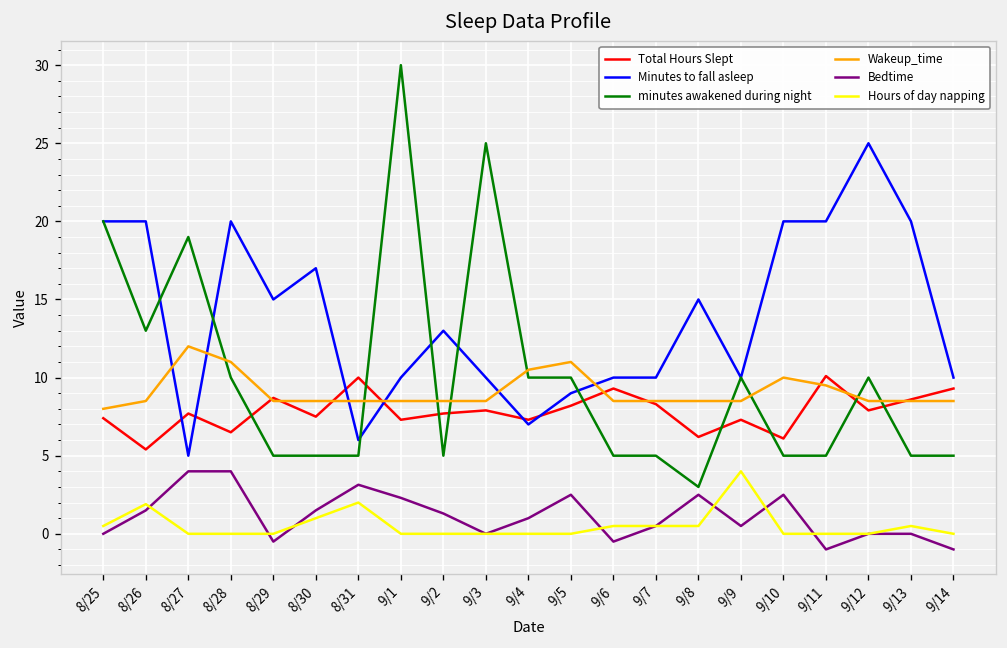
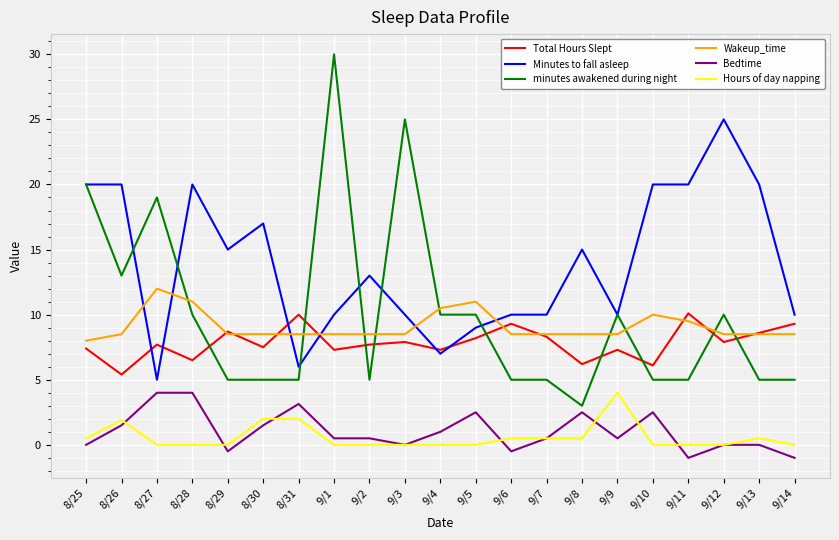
  {
    "Total Hours Slept": {
      "8/25": 7.4,
      "8/26": 5.4,
      "8/27": 7.7,
      "8/28": 6.5,
      "8/29": 8.7,
      "8/30": 7.5,
      "8/31": 10.0,
      "9/1": 7.3,
      "9/2": 7.7,
      "9/3": 7.9,
      "9/4": 7.3,
      "9/5": 8.2,
      "9/6": 9.3,
      "9/7": 8.3,
      "9/8": 6.2,
      "9/9": 7.3,
      "9/10": 6.1,
      "9/11": 10.1,
      "9/12": 7.9,
      "9/14": 9.3
    },
    "Minutes to fall asleep": {
      "8/26": 20.0,
      "8/27": 5.0,
      "8/28": 20.0,
      "8/29": 15.0,
      "8/30": 17.0,
      "8/31": 6.0,
      "9/1": 10.0,
      "9/2": 13.0,
      "9/3": 10.0,
      "9/4": 7.0,
      "9/5": 9.0,
      "9/6": 10.0,
      "9/7": 10.0,
      "9/8": 15.0,
      "9/10": 20.0,
      "9/11": 20.0,
      "9/12": 25.0,
      "9/13": 20.0,
      "9/14": 10.0
    },
    "minutes awakened during night": {
      "8/26": 13.0,
      "8/27": 19.0,
      "8/28": 10.0,
      "8/29": 5.0,
      "8/30": 5.0,
      "8/31": 5.0,
      "9/1": 30.0,
      "9/2": 5.0,
      "9/3": 25.0,
      "9/4": 10.0,
      "9/5": 10.0,
      "9/6": 5.0,
      "9/7": 5.0,
      "9/8": 3.0,
      "9/10": 5.0,
      "9/11": 5.0,
      "9/12": 10.0,
      "9/13": 5.0,
      "9/14": 5.0
    },
    "Wakeup_time": {
      "8/25": 8.0,
      "8/26": 8.5,
      "8/27": 12.0,
      "8/28": 11.0,
      "8/29": 8.5,
      "8/30": 8.5,
      "8/31": 8.5,
      "9/1": 8.5,
      "9/2": 8.5,
      "9/3": 8.5,
      "9/4": 10.5,
      "9/5": 11.0,
      "9/6": 8.5,
      "9/7": 8.5,
      "9/8": 8.5,
      "9/9": 8.5,
      "9/10": 10.0,
      "9/11": 9.5,
      "9/12": 8.5,
      "9/14": 8.5
    },
    "Bedtime": {
      "8/25": 0.0,
      "8/26": 1.5,
      "8/27": 4.0,
      "8/28": 4.0,
      "8/29": -0.5,
      "8/30": 1.5,
      "8/31": 3.1,
-     "9/1": 2.3,
-     "9/2": 1.3,
+     "9/1": 0.5,
+     "9/2": 0.5,
      "9/4": 1.0,
      "9/5": 2.5,
      "9/6": -0.5,
      "9/8": 2.5,
      "9/9": 0.5,
      "9/10": 2.5,
      "9/11": -1.0,
      "9/13": 0.0,
      "9/14": -1.0
    },
    "Hours of day napping": {
      "8/25": 0.5,
      "8/26": 2,
      "8/27": 0,
      "8/28": 0,
      "8/29": 0,
-     "8/30": 1,
+     "8/30": 2,
      "8/31": 2,
      "9/1": 0,
      "9/2": 0,
      "9/4": 0,
      "9/5": 0,
      "9/6": 0.5,
      "9/8": 0.5,
      "9/9": 4,
      "9/10": 0,
      "9/11": 0,
      "9/13": 0.5,
      "9/14": 0
    }
  }
